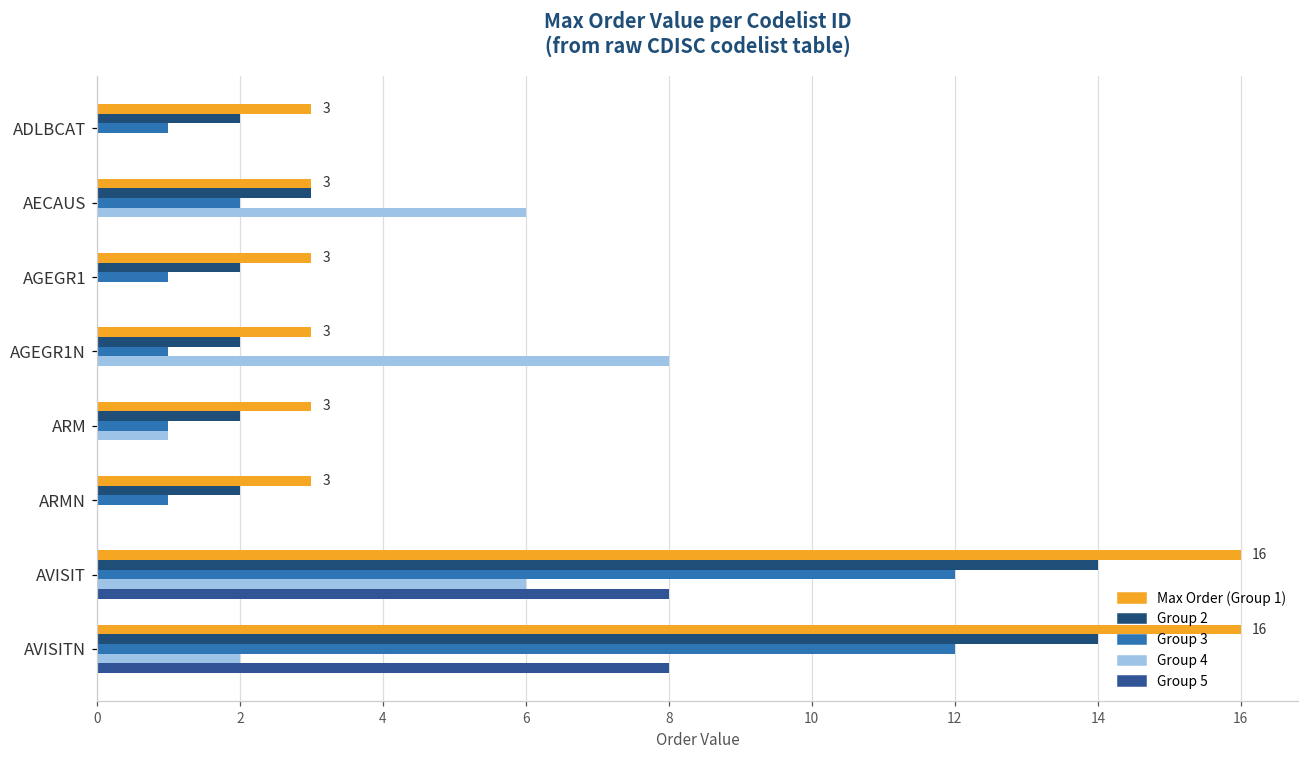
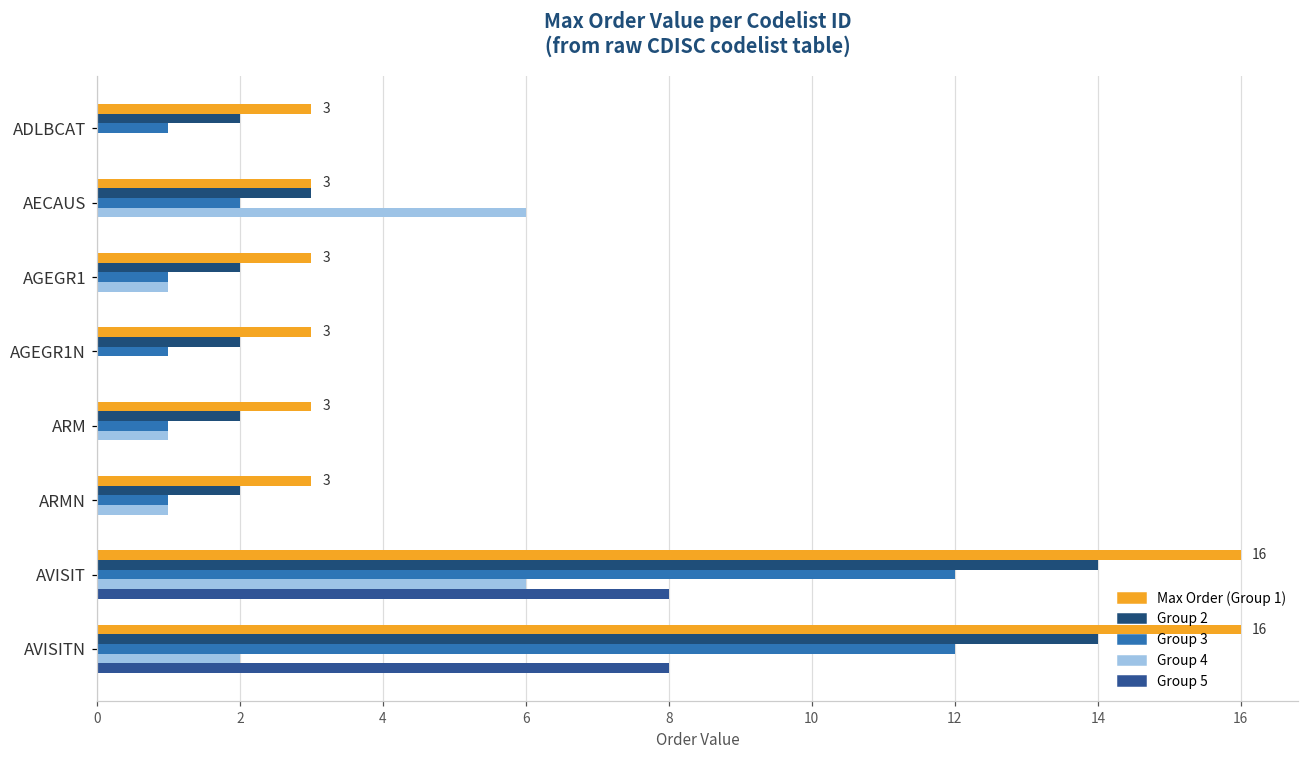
  {
    "Max Order (Group 1)": {
      "ADLBCAT": 3,
      "AECAUS": 3,
      "AGEGR1": 3,
      "AGEGR1N": 3,
      "ARM": 3,
      "ARMN": 3,
      "AVISIT": 16,
      "AVISITN": 16
    },
    "Group 4": {
      "ADLBCAT": 0,
      "AECAUS": 6,
-     "AGEGR1": 0,
-     "AGEGR1N": 8,
+     "AGEGR1": 1,
+     "AGEGR1N": 0,
      "ARM": 1,
-     "ARMN": 0,
+     "ARMN": 1,
      "AVISIT": 6,
      "AVISITN": 2
    }
  }
